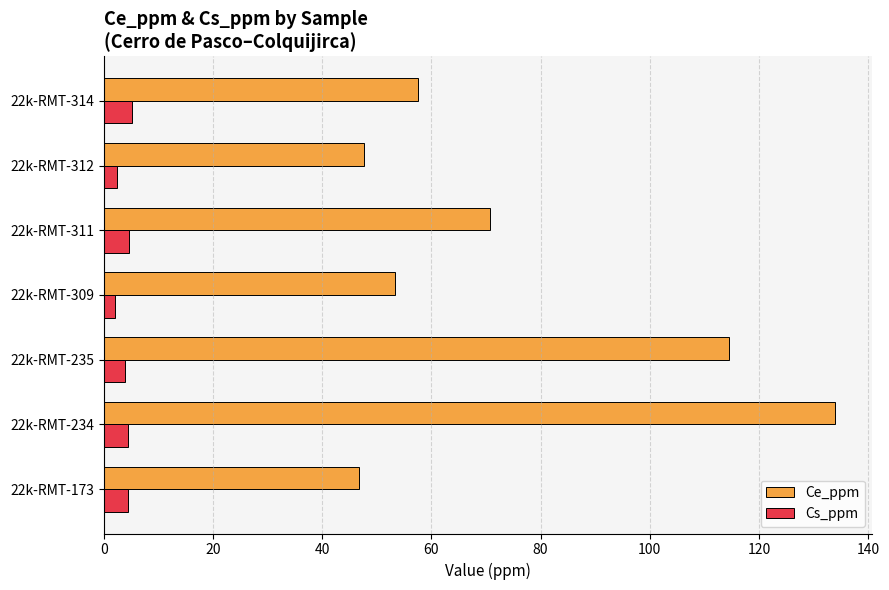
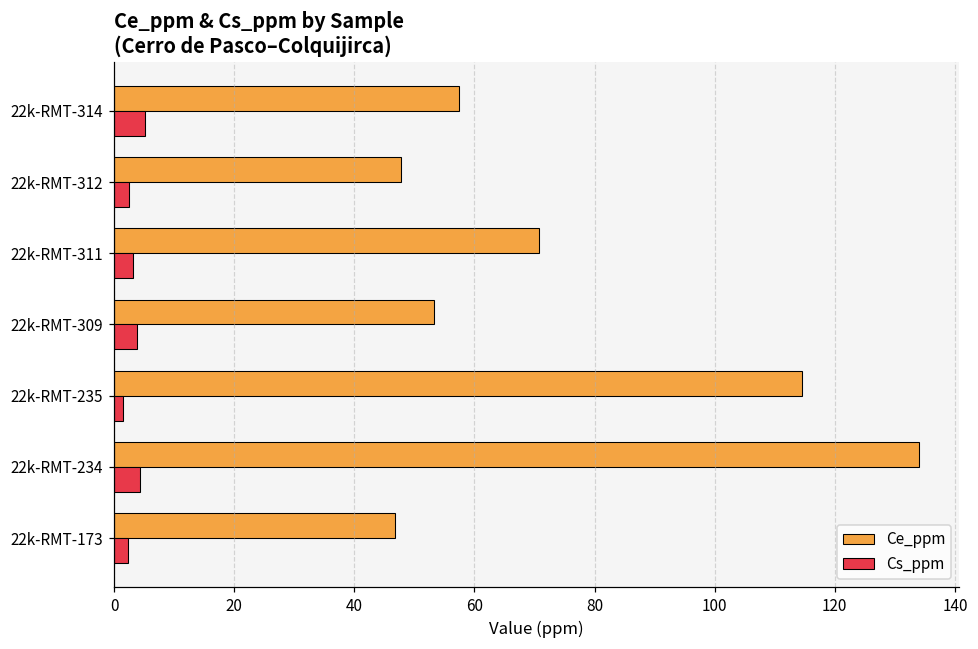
  {
    "Ce_ppm": {
      "22k-RMT-314": 58,
      "22k-RMT-312": 48,
      "22k-RMT-311": 71,
      "22k-RMT-309": 53,
      "22k-RMT-235": 115,
      "22k-RMT-234": 134,
      "22k-RMT-173": 47
    },
    "Cs_ppm": {
      "22k-RMT-314": 5,
      "22k-RMT-312": 2,
-     "22k-RMT-311": 5,
-     "22k-RMT-309": 2,
-     "22k-RMT-235": 4,
+     "22k-RMT-311": 3,
+     "22k-RMT-309": 4,
+     "22k-RMT-235": 2,
      "22k-RMT-234": 4,
-     "22k-RMT-173": 5
+     "22k-RMT-173": 2
    }
  }
